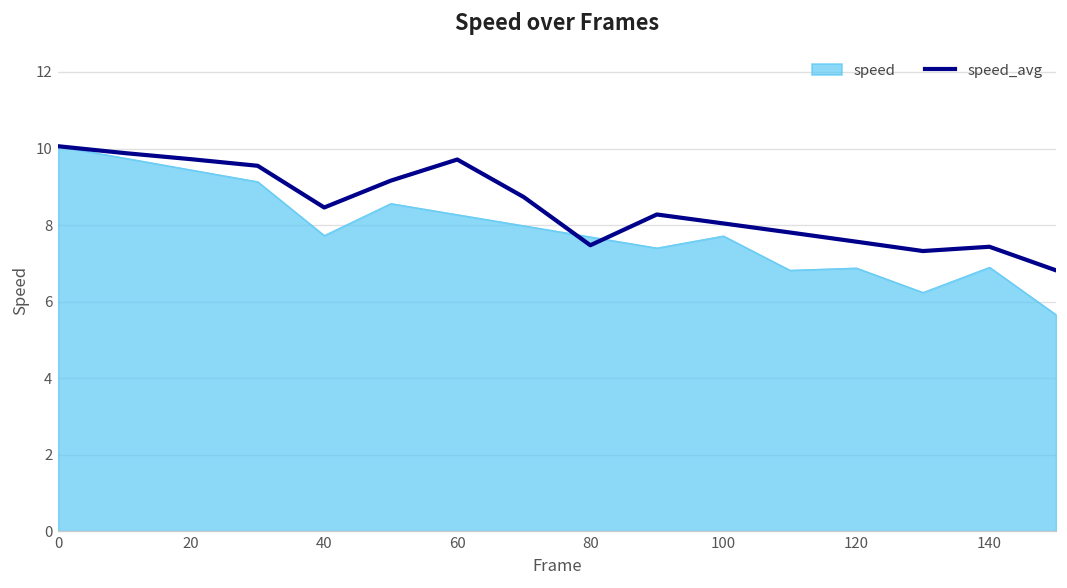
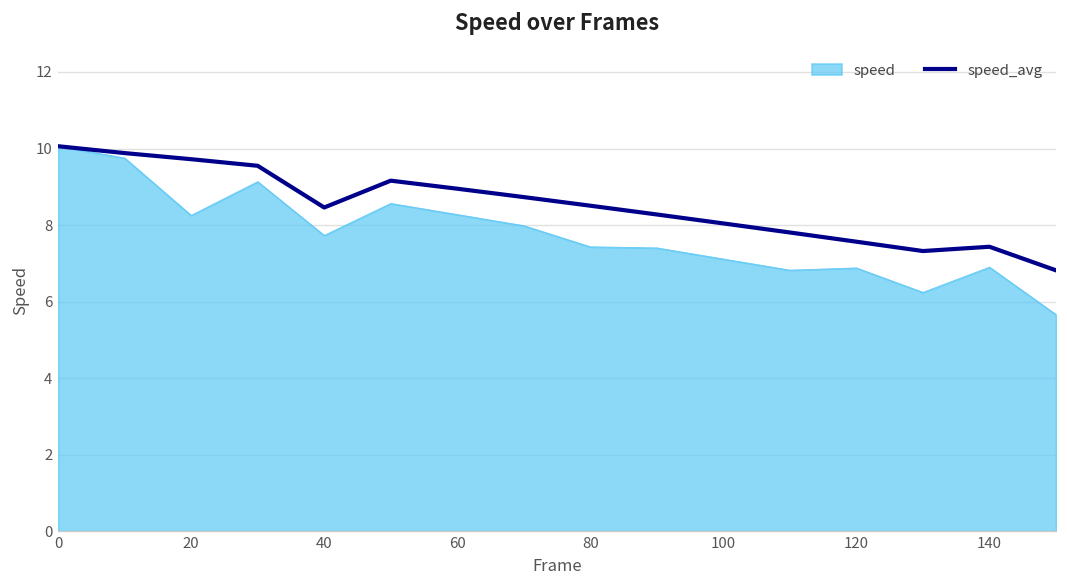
  {
    "speed": {
-     "20": 9.4,
+     "20": 8.3,
      "40": 7.7,
      "60": 8.3,
-     "80": 7.7,
-     "100": 7.7,
+     "80": 7.4,
+     "100": 7.1,
      "120": 6.9,
      "140": 6.9
    },
    "speed_avg": {
      "20": 9.7,
      "40": 8.5,
-     "60": 9.7,
-     "80": 7.5,
+     "60": 8.9,
+     "80": 8.5,
      "100": 8.0,
      "120": 7.6,
      "140": 7.4
    }
  }
